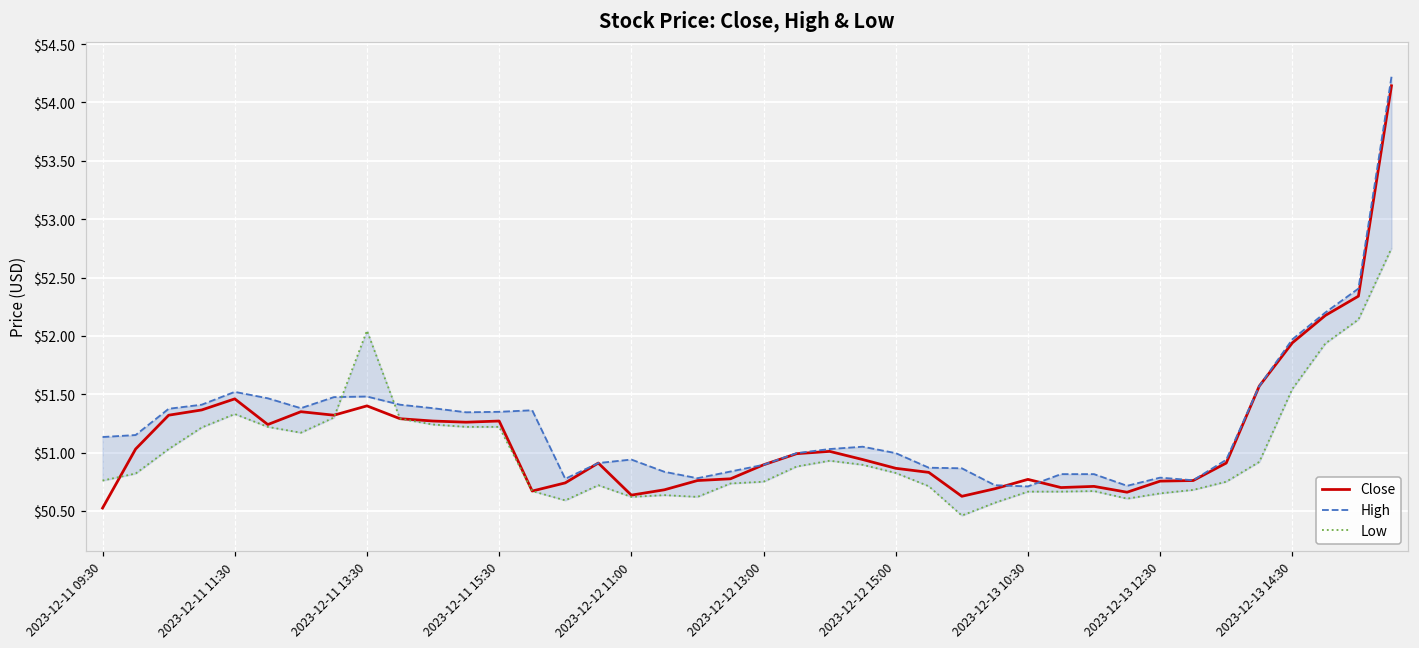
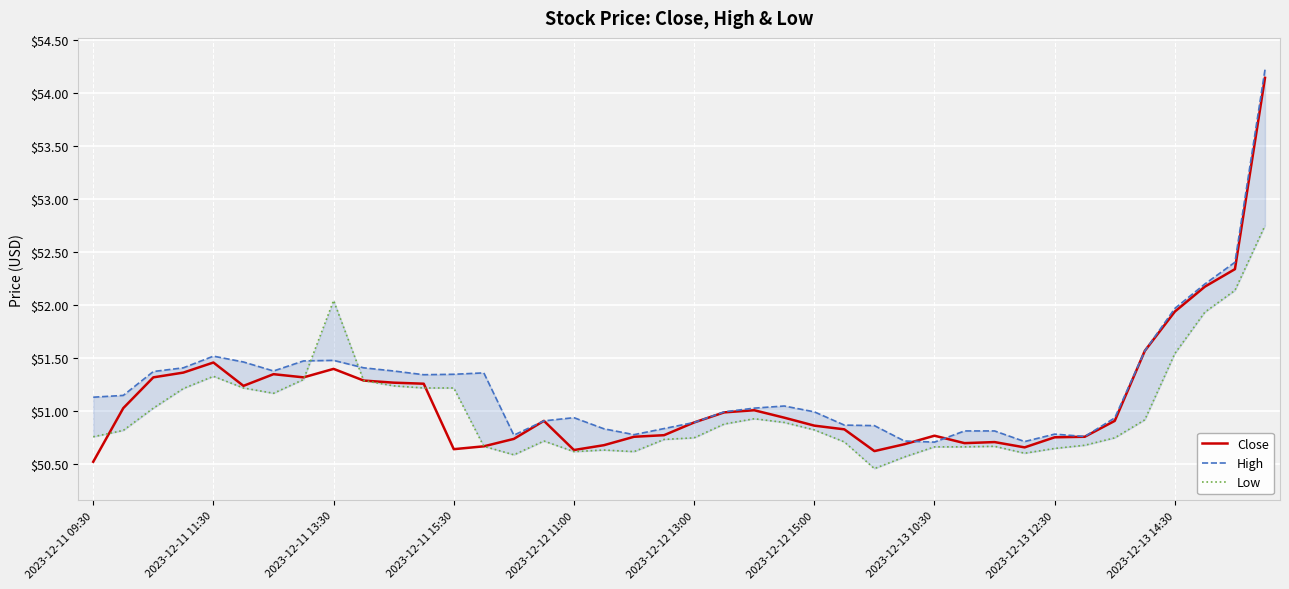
  {
    "Close": {
      "2023-12-11 09:30": "$50.52",
      "2023-12-11 11:30": "$51.46",
      "2023-12-11 13:30": "$51.40",
-     "2023-12-11 15:30": "$51.27",
+     "2023-12-11 15:30": "$50.64",
      "2023-12-12 15:00": "$50.87",
      "2023-12-13 10:30": "$50.77",
      "2023-12-13 12:30": "$50.76",
      "2023-12-13 14:30": "$51.94"
    },
    "Low": {
      "2023-12-11 09:30": "$50.76",
      "2023-12-11 11:30": "$51.33",
      "2023-12-11 15:30": "$51.22",
      "2023-12-12 13:00": "$50.75",
      "2023-12-12 15:00": "$50.83",
      "2023-12-13 10:30": "$50.67",
      "2023-12-13 12:30": "$50.65",
      "2023-12-13 14:30": "$51.54"
    }
  }
